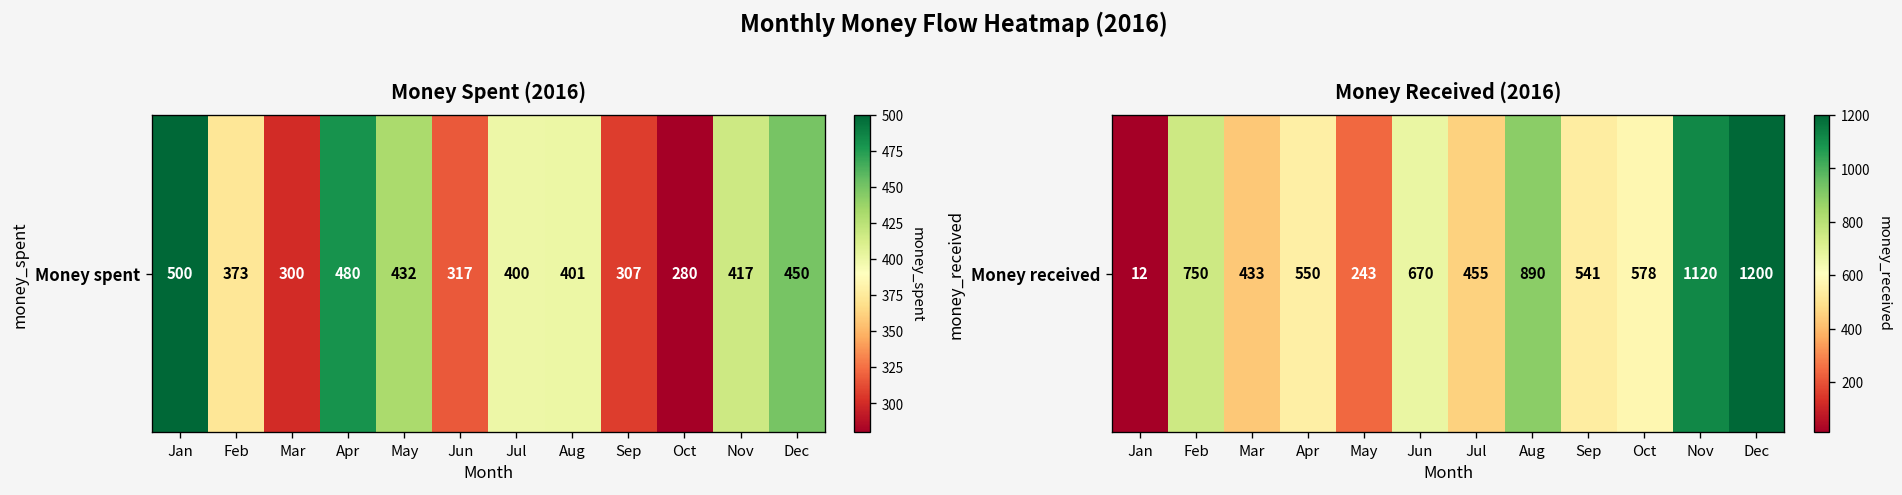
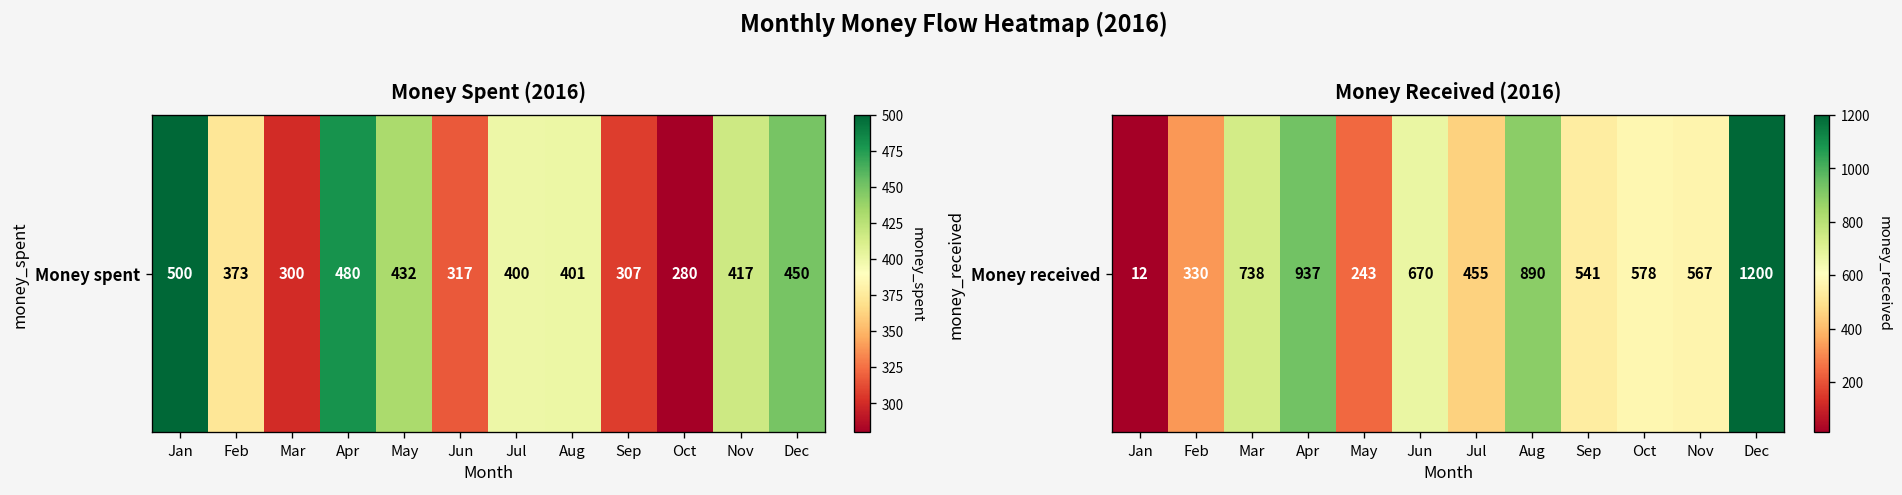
  {
    "Money Spent (2016)": {
      "Money spent": {
        "Jan": 500,
        "Feb": 373,
        "Mar": 300,
        "Apr": 480,
        "May": 432,
        "Jun": 317,
        "Jul": 400,
        "Aug": 401,
        "Sep": 307,
        "Oct": 280,
        "Nov": 417,
        "Dec": 450
      }
    },
    "Money Received (2016)": {
      "Money received": {
        "Jan": 12,
-       "Feb": 750,
-       "Mar": 433,
-       "Apr": 550,
+       "Feb": 330,
+       "Mar": 738,
+       "Apr": 937,
        "May": 243,
        "Jun": 670,
        "Jul": 455,
        "Aug": 890,
        "Sep": 541,
        "Oct": 578,
-       "Nov": 1120,
+       "Nov": 567,
        "Dec": 1200
      }
    }
  }
